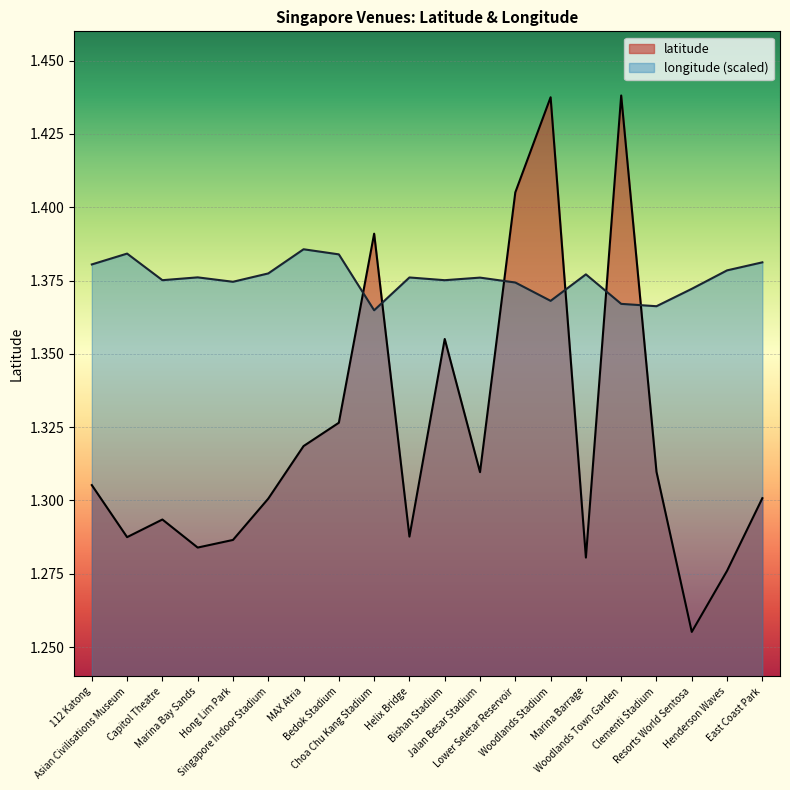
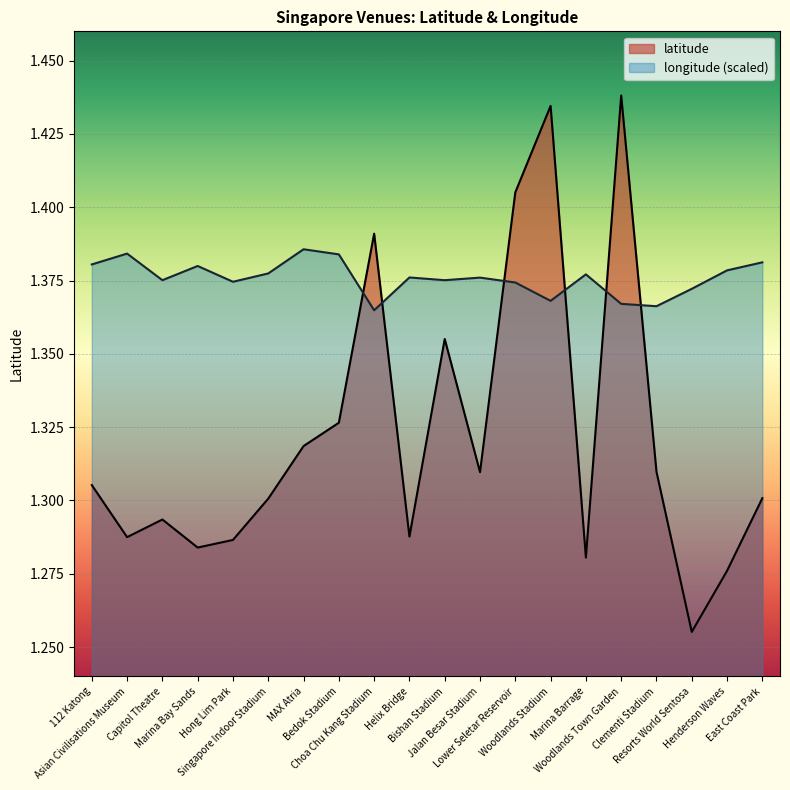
  {
    "latitude": {
      "112 Katong": 1.305,
      "Asian Civilisations Museum": 1.287,
      "Capitol Theatre": 1.294,
      "Marina Bay Sands": 1.284,
      "Hong Lim Park": 1.287,
      "Singapore Indoor Stadium": 1.301,
      "MAX Atria": 1.319,
      "Bedok Stadium": 1.327,
      "Choa Chu Kang Stadium": 1.391,
      "Helix Bridge": 1.288,
      "Bishan Stadium": 1.355,
      "Jalan Besar Stadium": 1.310,
      "Lower Seletar Reservoir": 1.405,
-     "Woodlands Stadium": 1.438,
+     "Woodlands Stadium": 1.435,
      "Marina Barrage": 1.281,
      "Woodlands Town Garden": 1.438,
      "Clementi Stadium": 1.310,
      "Resorts World Sentosa": 1.255,
      "Henderson Waves": 1.276,
      "East Coast Park": 1.301
    },
    "longitude (scaled)": {
      "112 Katong": 1.381,
      "Asian Civilisations Museum": 1.384,
      "Capitol Theatre": 1.375,
-     "Marina Bay Sands": 1.376,
+     "Marina Bay Sands": 1.380,
      "Hong Lim Park": 1.375,
      "Singapore Indoor Stadium": 1.377,
      "MAX Atria": 1.386,
      "Bedok Stadium": 1.384,
      "Choa Chu Kang Stadium": 1.365,
      "Helix Bridge": 1.376,
      "Bishan Stadium": 1.375,
      "Jalan Besar Stadium": 1.376,
      "Lower Seletar Reservoir": 1.374,
      "Woodlands Stadium": 1.368,
      "Marina Barrage": 1.377,
      "Woodlands Town Garden": 1.367,
      "Clementi Stadium": 1.366,
      "Resorts World Sentosa": 1.372,
      "Henderson Waves": 1.378,
      "East Coast Park": 1.381
    }
  }
